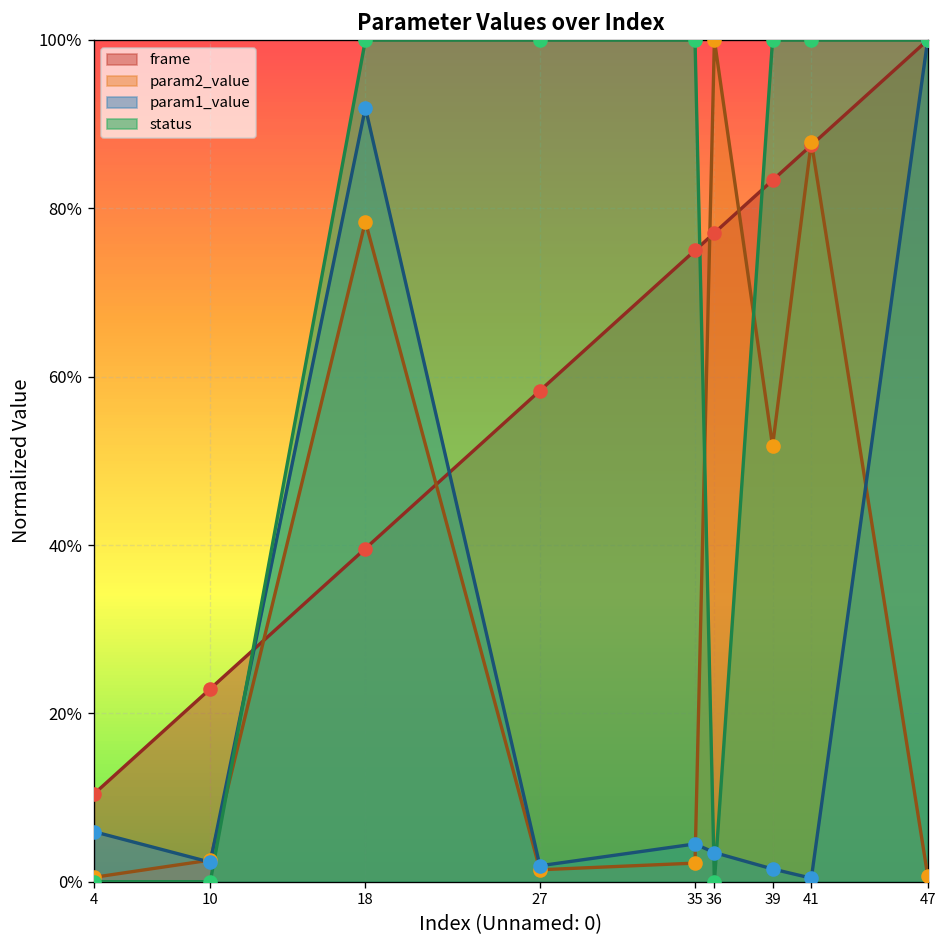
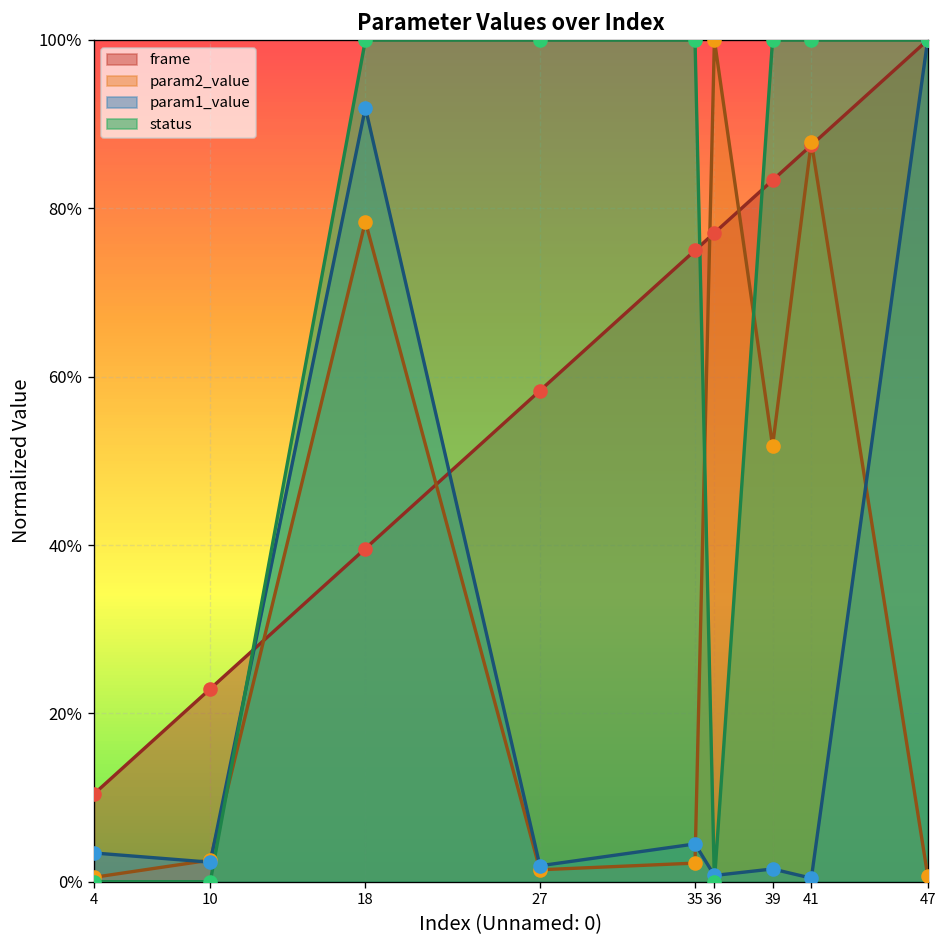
  {
    "param1_value": {
-     "4": "6%",
+     "4": "3%",
      "18": "92%",
      "27": "2%",
      "35": "4%",
-     "36": "3%",
+     "36": "1%",
      "39": "2%",
      "41": "0%"
    },
    "status": {
      "4": "0%",
      "10": "0%",
      "18": "100%",
      "27": "100%",
      "35": "100%",
      "36": "0%",
      "39": "100%",
      "41": "100%"
    }
  }
